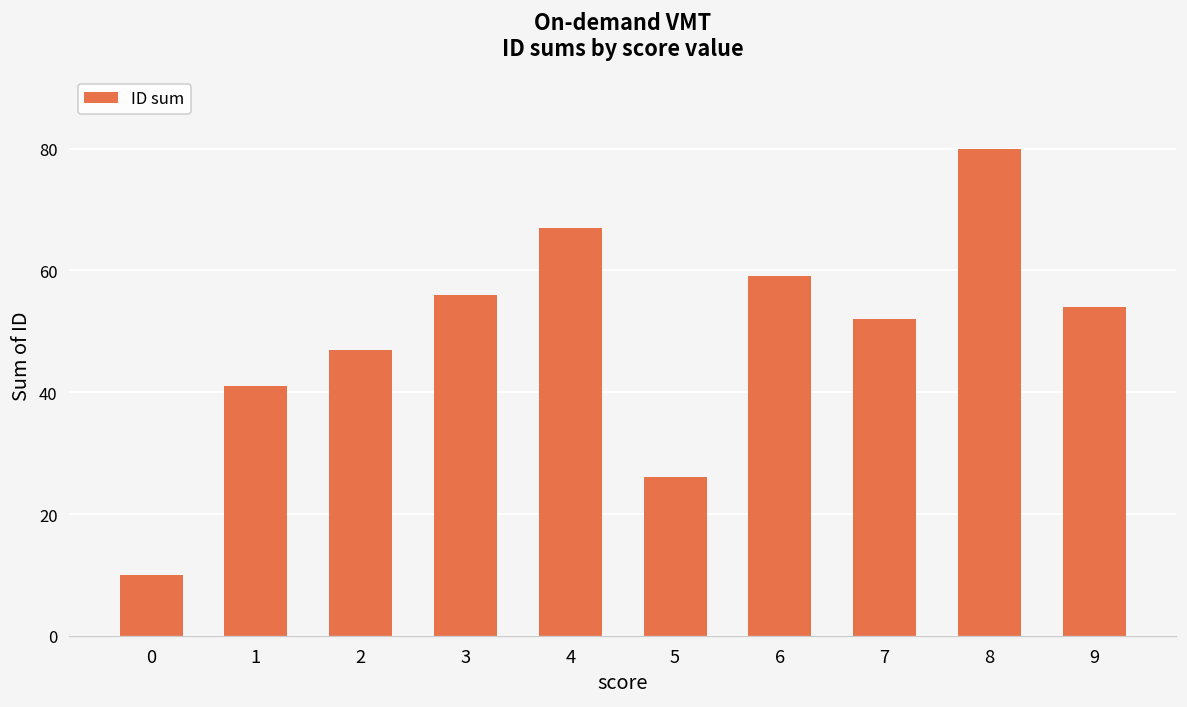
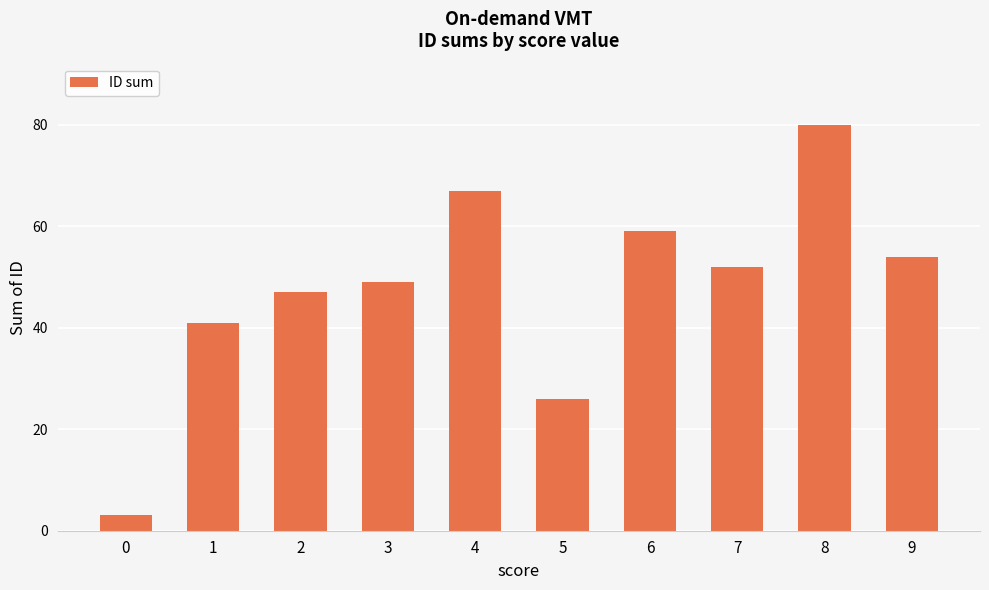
  {
-   "0": 10,
+   "0": 3,
    "1": 41,
    "2": 47,
-   "3": 56,
+   "3": 49,
    "4": 67,
    "5": 26,
    "6": 59,
    "7": 52,
    "8": 80,
    "9": 54
  }
